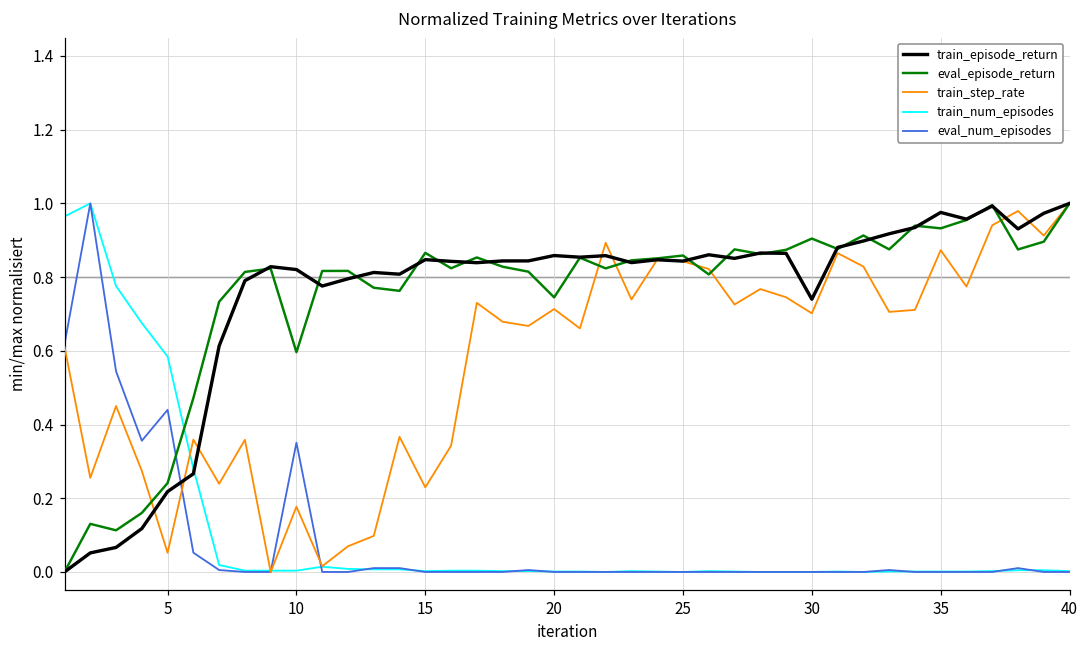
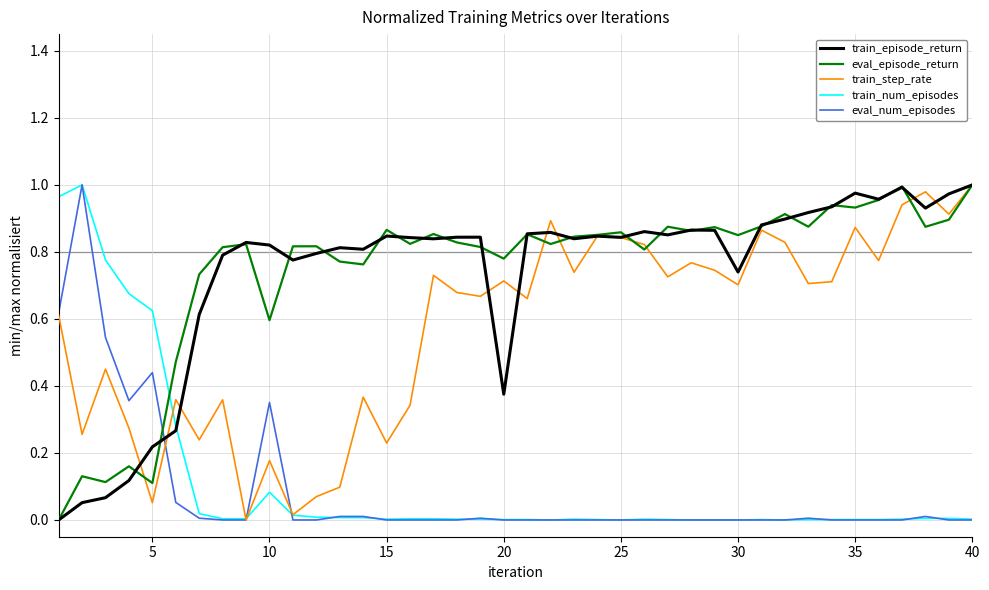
  {
    "train_episode_return": {
      "5": 0.22,
      "10": 0.82,
      "15": 0.85,
-     "20": 0.86,
+     "20": 0.38,
      "30": 0.74,
      "35": 0.98
    },
    "eval_episode_return": {
-     "5": 0.24,
+     "5": 0.11,
      "10": 0.60,
      "15": 0.87,
-     "20": 0.75,
+     "20": 0.78,
      "25": 0.86,
-     "30": 0.90,
+     "30": 0.85,
      "35": 0.93
    },
    "train_step_rate": {
      "5": 0.05,
      "10": 0.18,
      "15": 0.23,
      "20": 0.71,
      "30": 0.70,
      "35": 0.87
    },
    "train_num_episodes": {
-     "5": 0.58,
-     "10": 0.00
+     "5": 0.62,
+     "10": 0.08
    },
    "eval_num_episodes": {
      "5": 0.44,
      "10": 0.35
    }
  }
